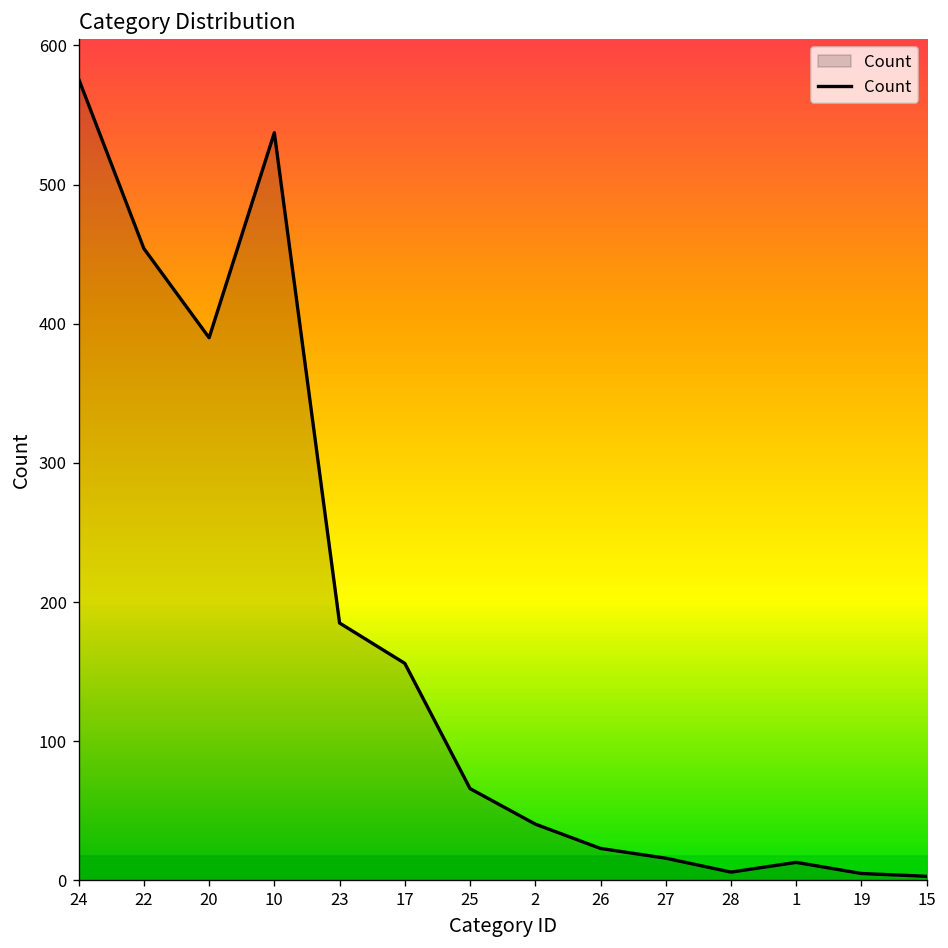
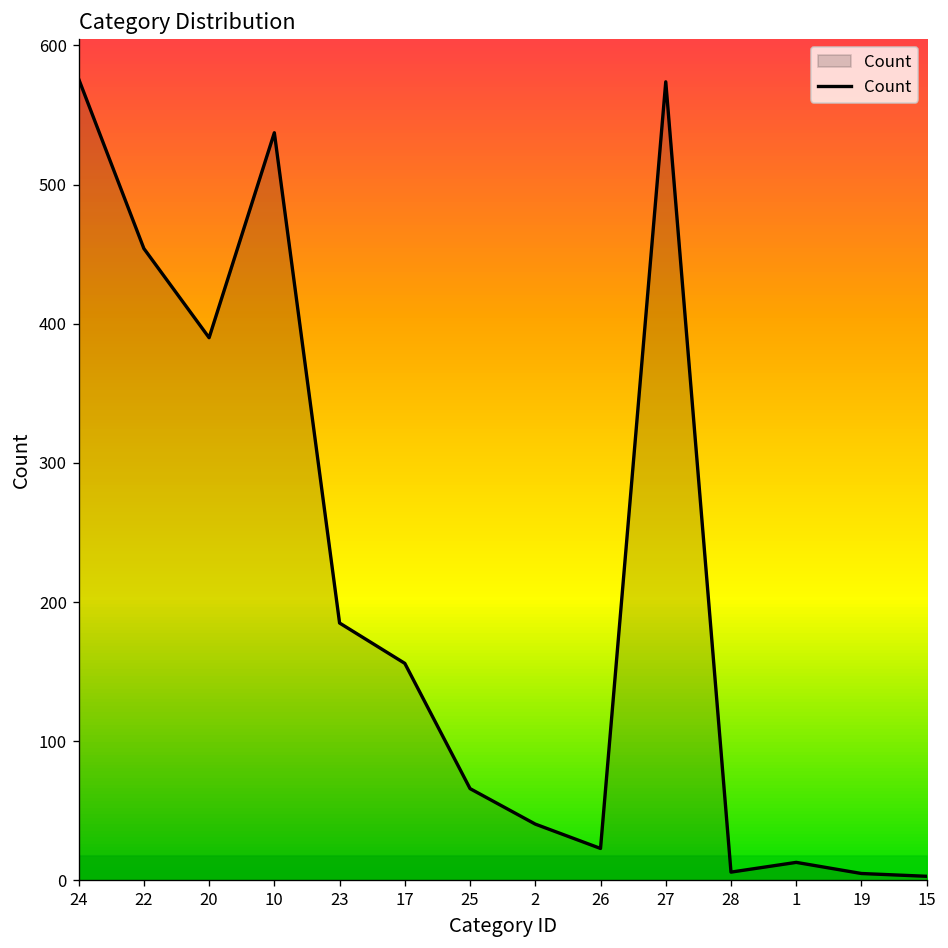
  {
    "Count": {
      "24": 576,
      "22": 454,
      "20": 390,
      "10": 537,
      "23": 185,
      "17": 156,
      "25": 66,
      "2": 41,
      "26": 23,
-     "27": 16,
+     "27": 574,
      "28": 6,
      "1": 13,
      "19": 5,
      "15": 3
    }
  }
